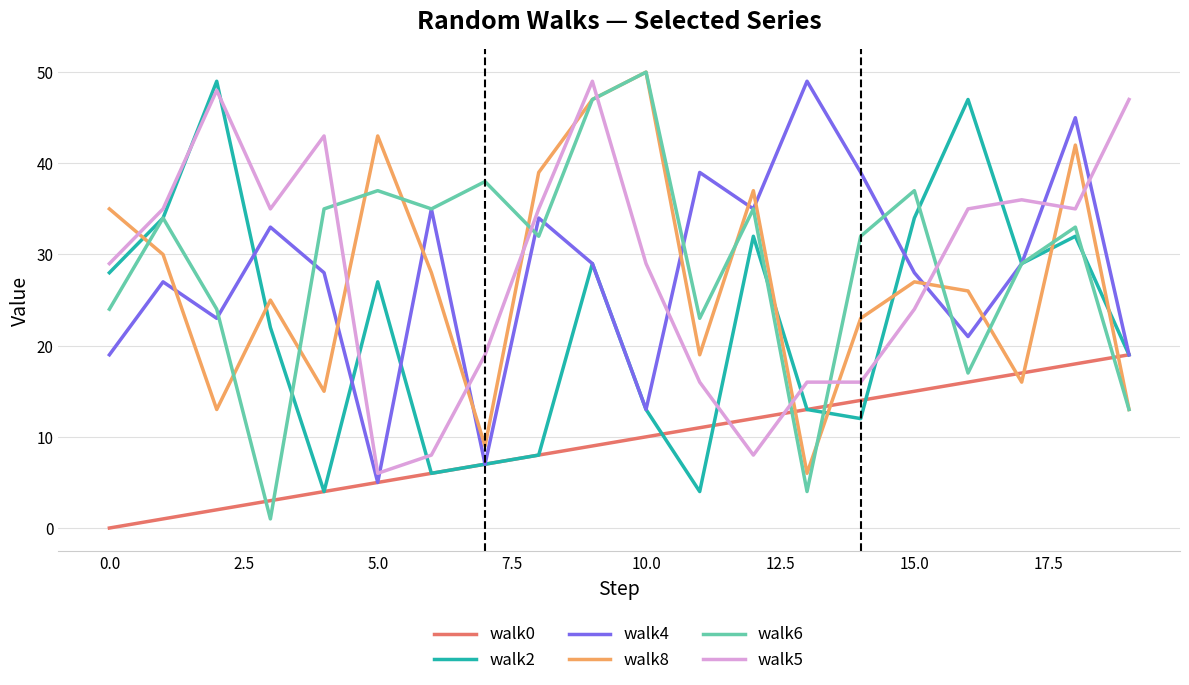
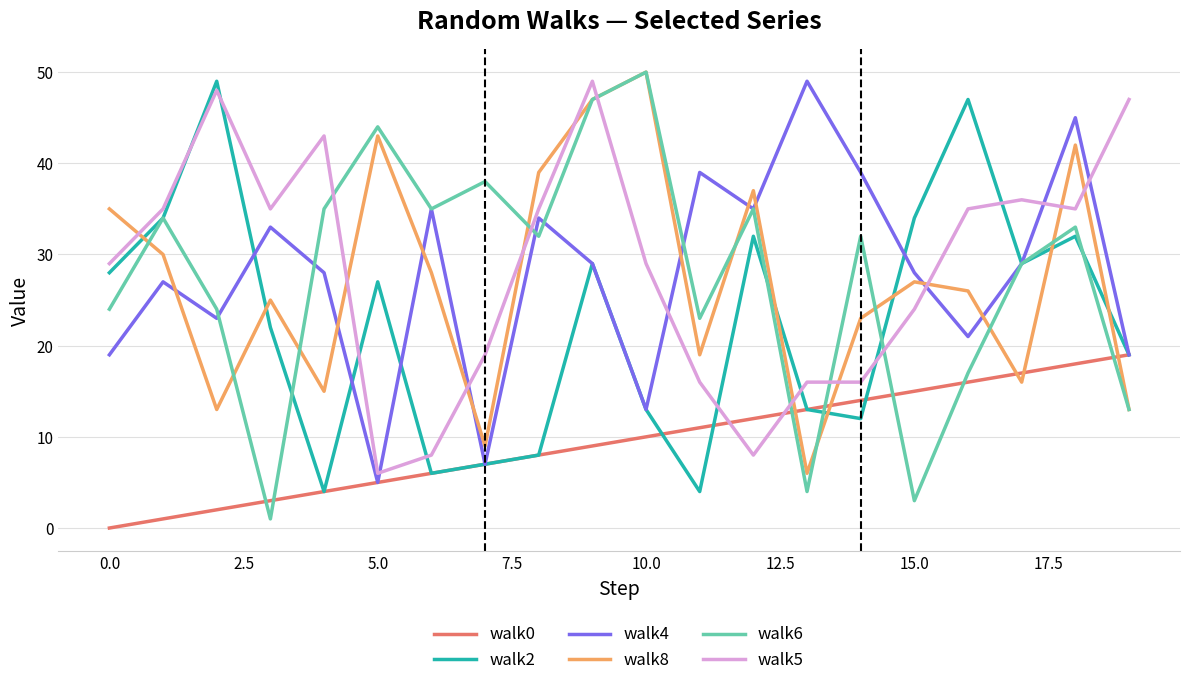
  {
    "walk2": {
      "0.0": 28,
      "5.0": 27,
      "15.0": 34
    },
    "walk4": {
      "0.0": 19,
      "15.0": 28
    },
    "walk6": {
      "0.0": 24,
-     "5.0": 37,
-     "15.0": 37
+     "5.0": 44,
+     "15.0": 3
    },
    "walk5": {
      "0.0": 29,
      "5.0": 6,
      "10.0": 29,
      "15.0": 24
    }
  }
